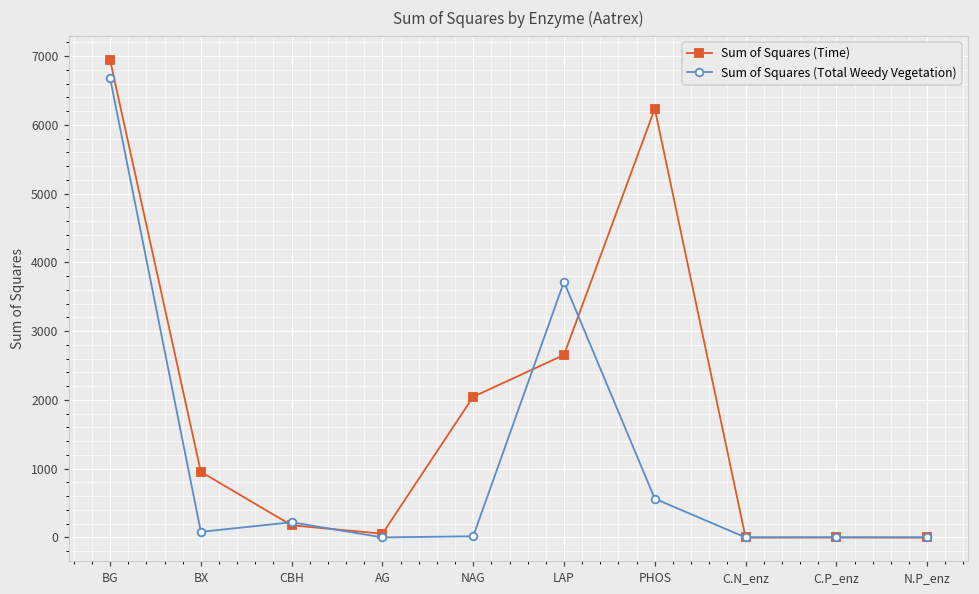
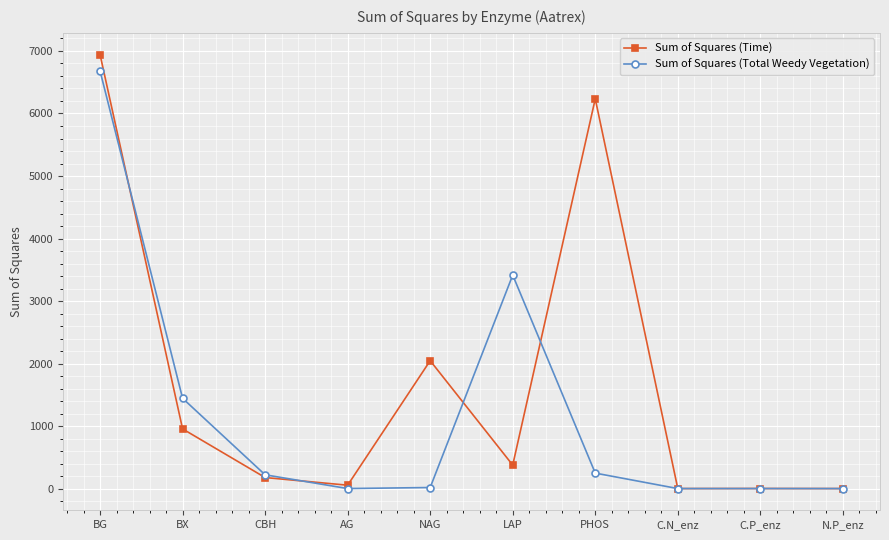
  {
    "Sum of Squares (Time)": {
      "BG": 6900,
      "BX": 1000,
      "CBH": 200,
      "AG": 100,
      "NAG": 2000,
-     "LAP": 2700,
+     "LAP": 400,
      "PHOS": 6200
    },
    "Sum of Squares (Total Weedy Vegetation)": {
      "BG": 6700,
-     "BX": 100,
+     "BX": 1400,
      "CBH": 200,
      "AG": 0,
      "NAG": 0,
-     "LAP": 3700,
-     "PHOS": 600
+     "LAP": 3400,
+     "PHOS": 200
    }
  }
